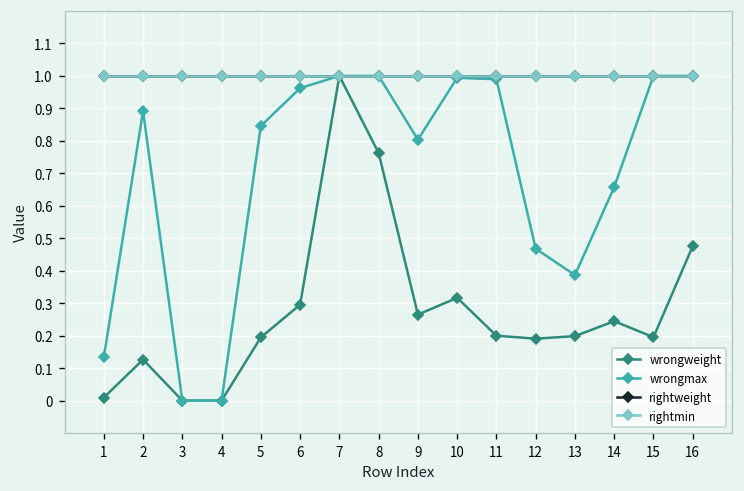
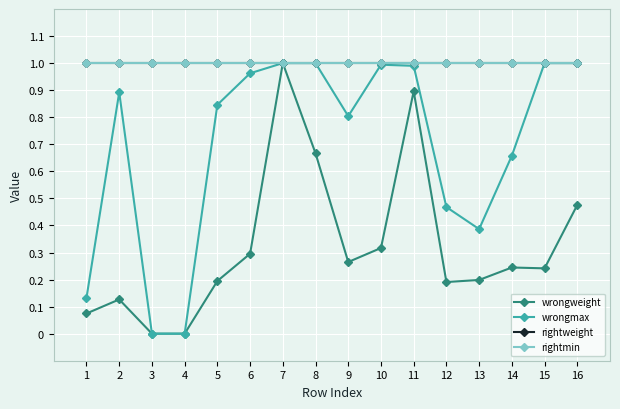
  {
    "wrongweight": {
-     "1": 0.01,
+     "1": 0.07,
      "2": 0.13,
      "5": 0.19,
      "6": 0.30,
-     "8": 0.76,
+     "8": 0.67,
      "9": 0.26,
      "10": 0.32,
-     "11": 0.20,
+     "11": 0.90,
      "12": 0.19,
      "13": 0.20,
      "14": 0.24,
-     "15": 0.20,
+     "15": 0.24,
      "16": 0.48
    },
    "wrongmax": {
      "1": 0.13,
      "2": 0.89,
      "5": 0.85,
      "6": 0.96,
      "9": 0.80,
      "11": 0.99,
      "12": 0.47,
      "13": 0.39,
      "14": 0.66
    },
    "rightmin": {
      "1": 1.00,
      "2": 1.00,
      "3": 1.00,
      "4": 1.00,
      "5": 1.00,
      "6": 1.00,
      "9": 1.00,
      "11": 1.00,
      "12": 1.00,
      "13": 1.00,
      "14": 1.00
    }
  }
